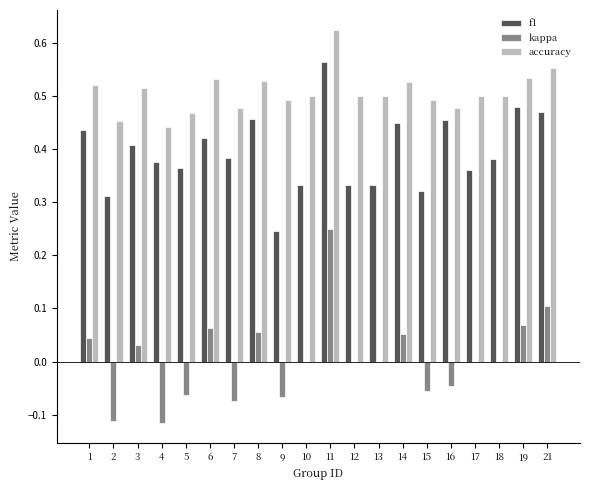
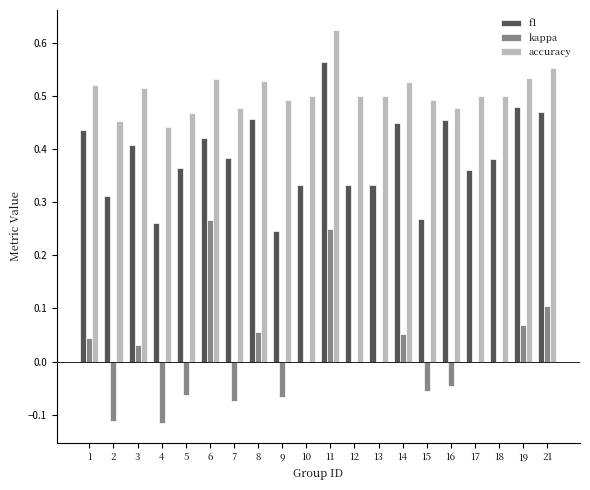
  {
    "f1": {
      "1": 0.44,
      "2": 0.31,
      "3": 0.41,
-     "4": 0.38,
+     "4": 0.26,
      "5": 0.36,
      "6": 0.42,
      "7": 0.38,
      "8": 0.46,
      "9": 0.25,
      "10": 0.33,
      "11": 0.56,
      "12": 0.33,
      "13": 0.33,
      "14": 0.45,
-     "15": 0.32,
+     "15": 0.27,
      "16": 0.45,
      "17": 0.36,
      "18": 0.38,
      "19": 0.48,
      "21": 0.47
    },
    "kappa": {
      "1": 0.04,
      "2": -0.11,
      "3": 0.03,
      "4": -0.12,
      "5": -0.06,
-     "6": 0.06,
+     "6": 0.27,
      "7": -0.07,
      "8": 0.06,
      "9": -0.07,
      "10": 0.00,
      "11": 0.25,
      "12": 0.00,
      "13": 0.00,
      "14": 0.05,
      "15": -0.06,
      "16": -0.05,
      "17": 0.00,
      "18": 0.00,
      "19": 0.07,
      "21": 0.11
    },
    "accuracy": {
      "1": 0.52,
      "2": 0.45,
      "3": 0.52,
      "4": 0.44,
      "5": 0.47,
      "6": 0.53,
      "7": 0.48,
      "8": 0.53,
      "9": 0.49,
      "10": 0.50,
      "11": 0.63,
      "12": 0.50,
      "13": 0.50,
      "14": 0.53,
      "15": 0.49,
      "16": 0.48,
      "17": 0.50,
      "18": 0.50,
      "19": 0.53,
      "21": 0.55
    }
  }
